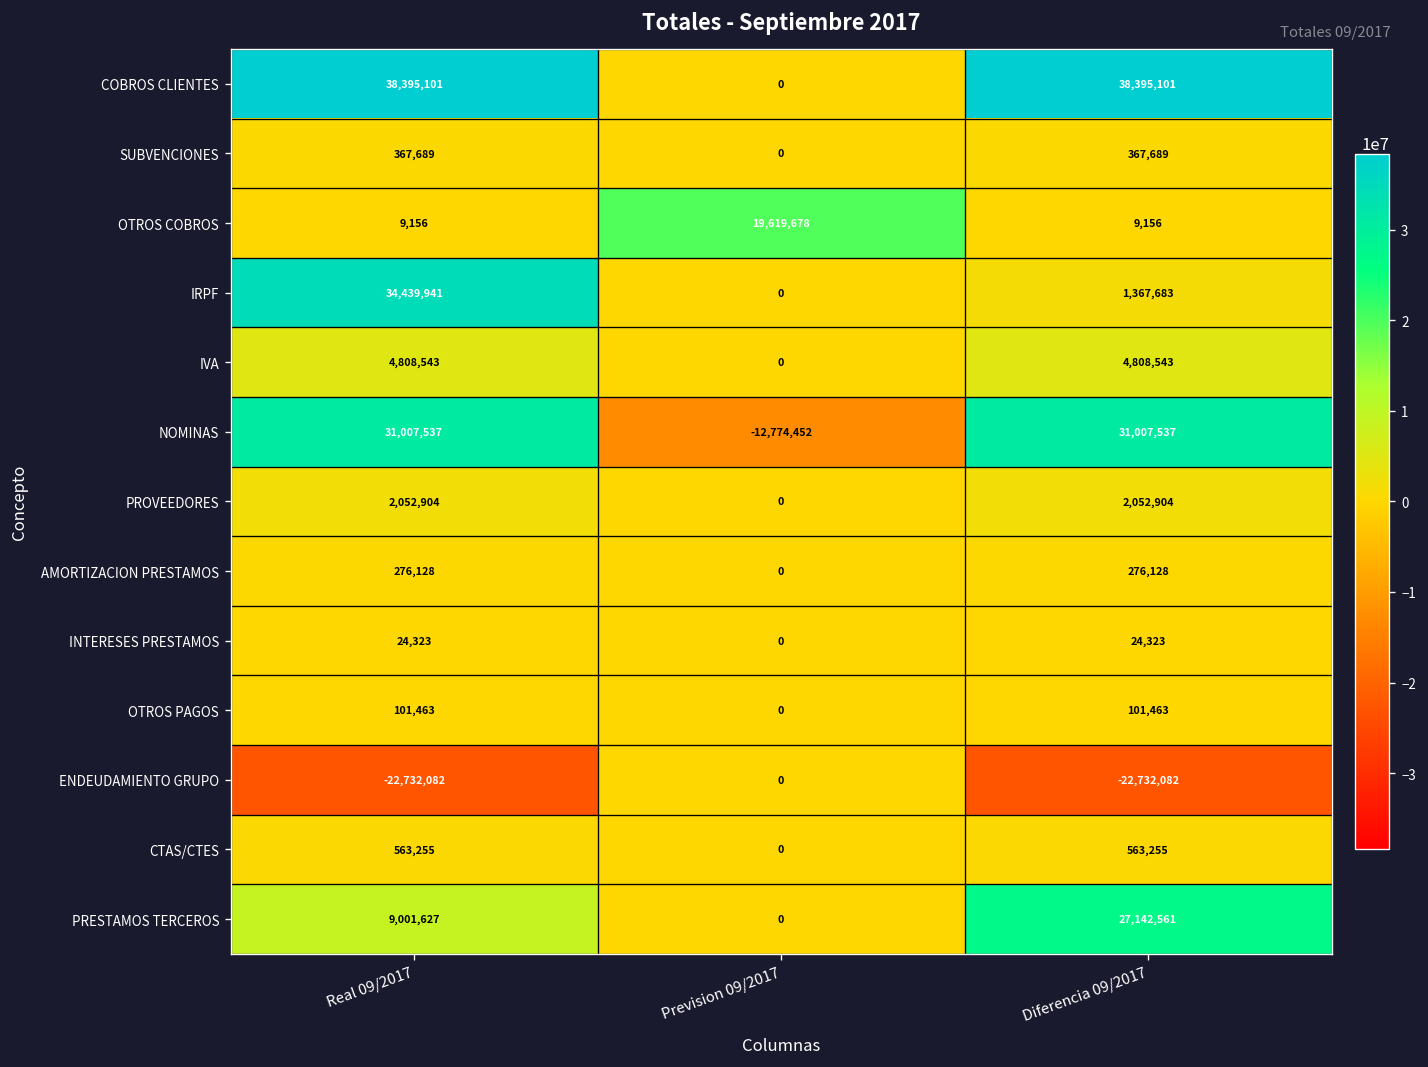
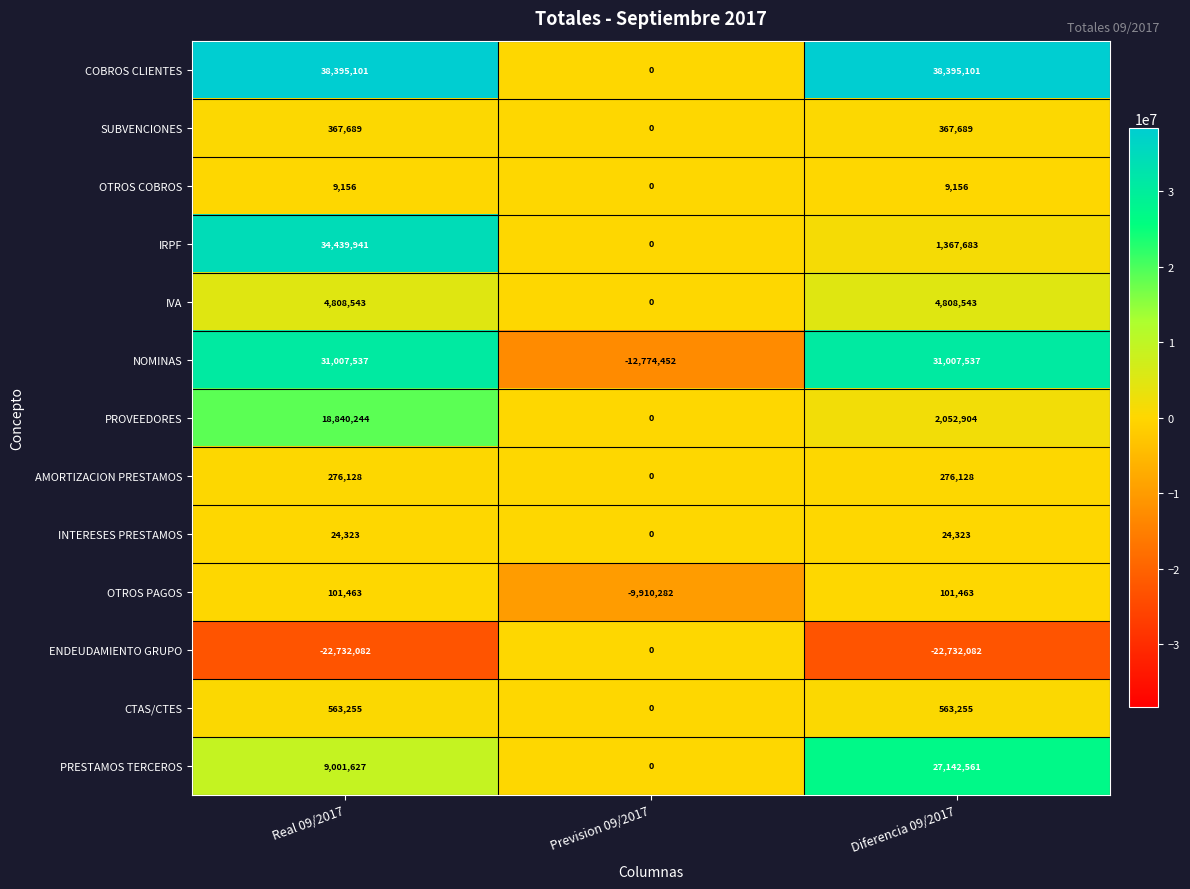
  {
    "COBROS CLIENTES": {
      "Real 09/2017": "38,395,101",
      "Prevision 09/2017": "0",
      "Diferencia 09/2017": "38,395,101"
    },
    "SUBVENCIONES": {
      "Real 09/2017": "367,689",
      "Prevision 09/2017": "0",
      "Diferencia 09/2017": "367,689"
    },
    "OTROS COBROS": {
      "Real 09/2017": "9,156",
-     "Prevision 09/2017": "19,619,678",
+     "Prevision 09/2017": "0",
      "Diferencia 09/2017": "9,156"
    },
    "IRPF": {
      "Real 09/2017": "34,439,941",
      "Prevision 09/2017": "0",
      "Diferencia 09/2017": "1,367,683"
    },
    "IVA": {
      "Real 09/2017": "4,808,543",
      "Prevision 09/2017": "0",
      "Diferencia 09/2017": "4,808,543"
    },
    "NOMINAS": {
      "Real 09/2017": "31,007,537",
      "Prevision 09/2017": "-12,774,452",
      "Diferencia 09/2017": "31,007,537"
    },
    "PROVEEDORES": {
-     "Real 09/2017": "2,052,904",
+     "Real 09/2017": "18,840,244",
      "Prevision 09/2017": "0",
      "Diferencia 09/2017": "2,052,904"
    },
    "AMORTIZACION PRESTAMOS": {
      "Real 09/2017": "276,128",
      "Prevision 09/2017": "0",
      "Diferencia 09/2017": "276,128"
    },
    "INTERESES PRESTAMOS": {
      "Real 09/2017": "24,323",
      "Prevision 09/2017": "0",
      "Diferencia 09/2017": "24,323"
    },
    "OTROS PAGOS": {
      "Real 09/2017": "101,463",
-     "Prevision 09/2017": "0",
+     "Prevision 09/2017": "-9,910,282",
      "Diferencia 09/2017": "101,463"
    },
    "ENDEUDAMIENTO GRUPO": {
      "Real 09/2017": "-22,732,082",
      "Prevision 09/2017": "0",
      "Diferencia 09/2017": "-22,732,082"
    },
    "CTAS/CTES": {
      "Real 09/2017": "563,255",
      "Prevision 09/2017": "0",
      "Diferencia 09/2017": "563,255"
    },
    "PRESTAMOS TERCEROS": {
      "Real 09/2017": "9,001,627",
      "Prevision 09/2017": "0",
      "Diferencia 09/2017": "27,142,561"
    }
  }
